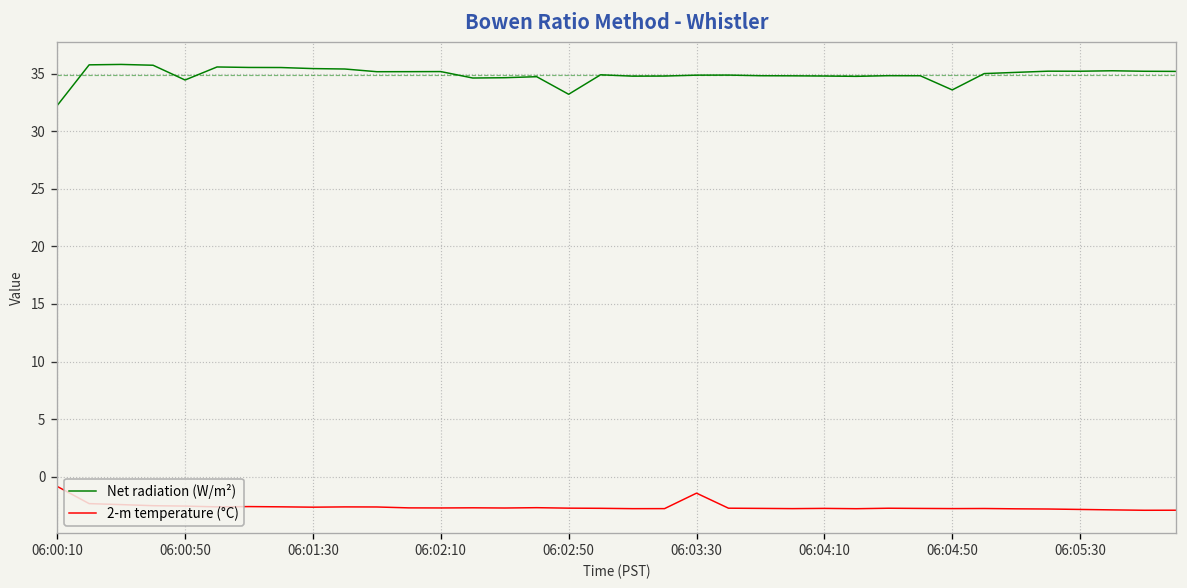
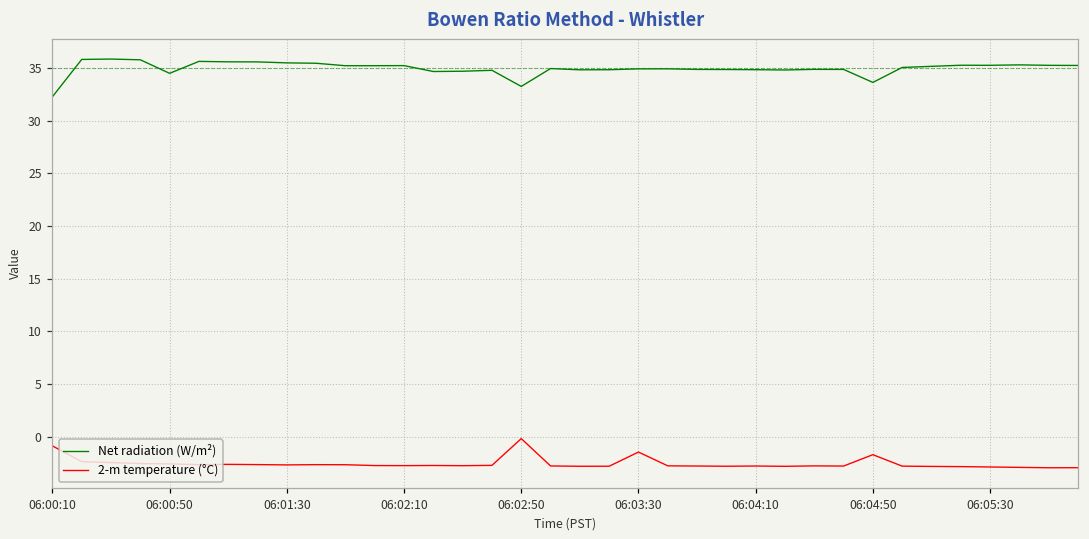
  {
    "Net radiation (W/m²)": {
      "06:00:10": 32,
      "06:00:50": 34,
      "06:01:30": 35,
      "06:02:10": 35,
      "06:02:50": 33,
      "06:03:30": 35,
      "06:04:10": 35,
      "06:04:50": 34,
      "06:05:30": 35
    },
    "2-m temperature (°C)": {
      "06:00:10": -1,
      "06:01:30": -3,
      "06:02:10": -3,
-     "06:02:50": -3,
+     "06:02:50": 0,
      "06:03:30": -1,
      "06:04:10": -3,
-     "06:04:50": -3,
+     "06:04:50": -2,
      "06:05:30": -3
    }
  }
